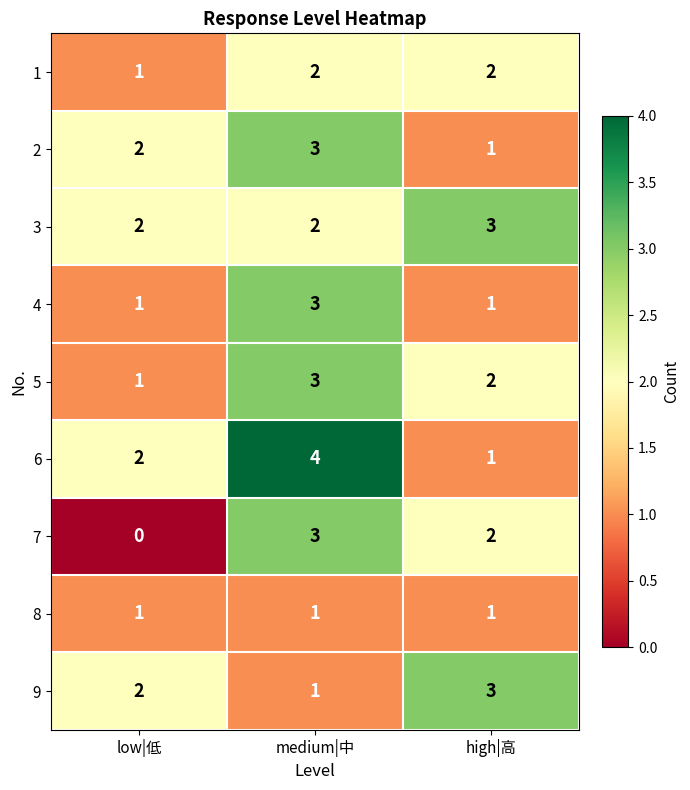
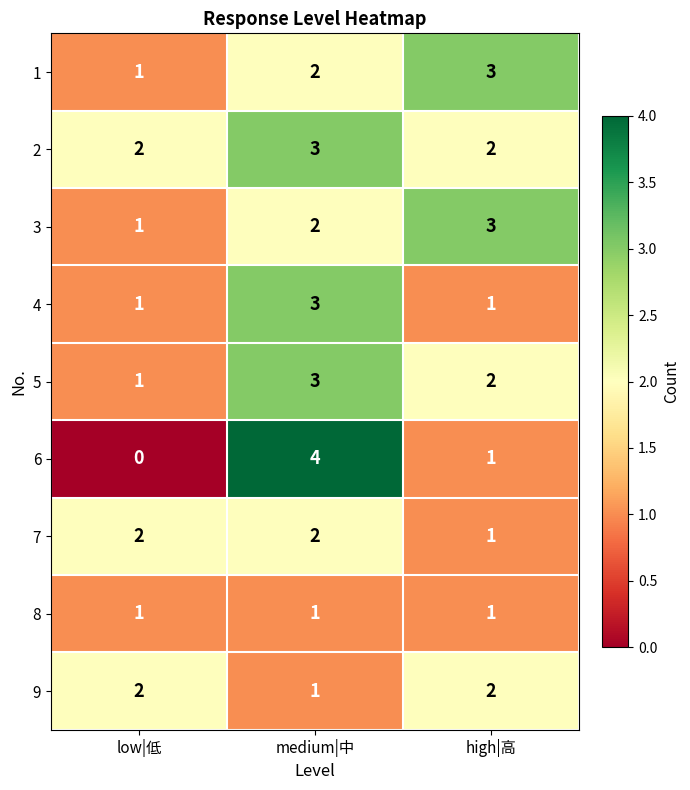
  {
    "1": {
      "low|低": 1,
      "medium|中": 2,
-     "high|高": 2
+     "high|高": 3
    },
    "2": {
      "low|低": 2,
      "medium|中": 3,
-     "high|高": 1
+     "high|高": 2
    },
    "3": {
-     "low|低": 2,
+     "low|低": 1,
      "medium|中": 2,
      "high|高": 3
    },
    "4": {
      "low|低": 1,
      "medium|中": 3,
      "high|高": 1
    },
    "5": {
      "low|低": 1,
      "medium|中": 3,
      "high|高": 2
    },
    "6": {
-     "low|低": 2,
+     "low|低": 0,
      "medium|中": 4,
      "high|高": 1
    },
    "7": {
-     "low|低": 0,
-     "medium|中": 3,
-     "high|高": 2
+     "low|低": 2,
+     "medium|中": 2,
+     "high|高": 1
    },
    "8": {
      "low|低": 1,
      "medium|中": 1,
      "high|高": 1
    },
    "9": {
      "low|低": 2,
      "medium|中": 1,
-     "high|高": 3
+     "high|高": 2
    }
  }
